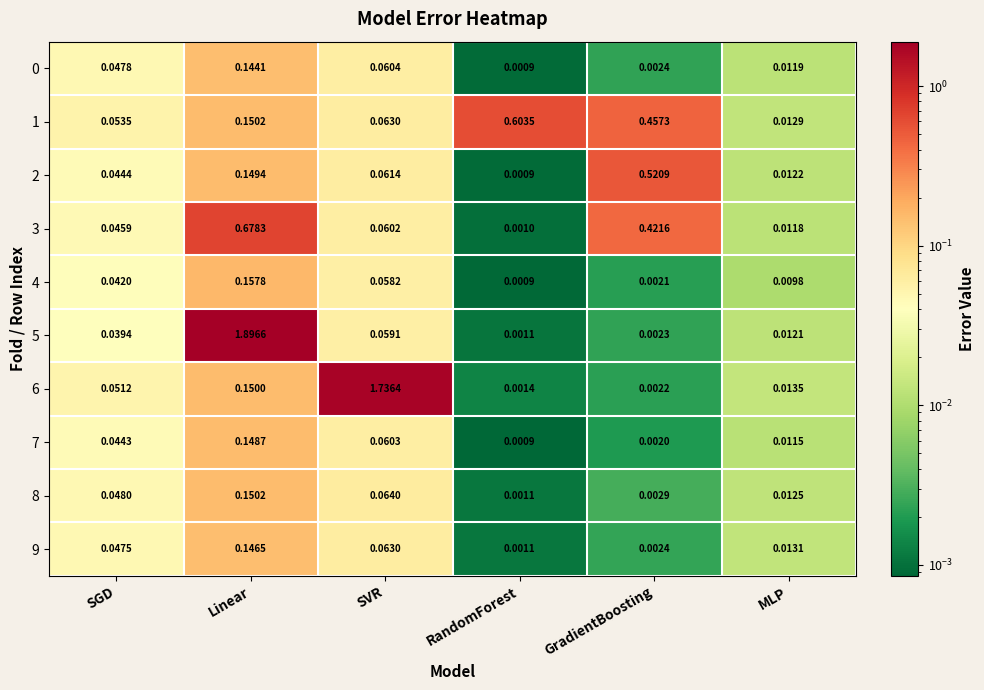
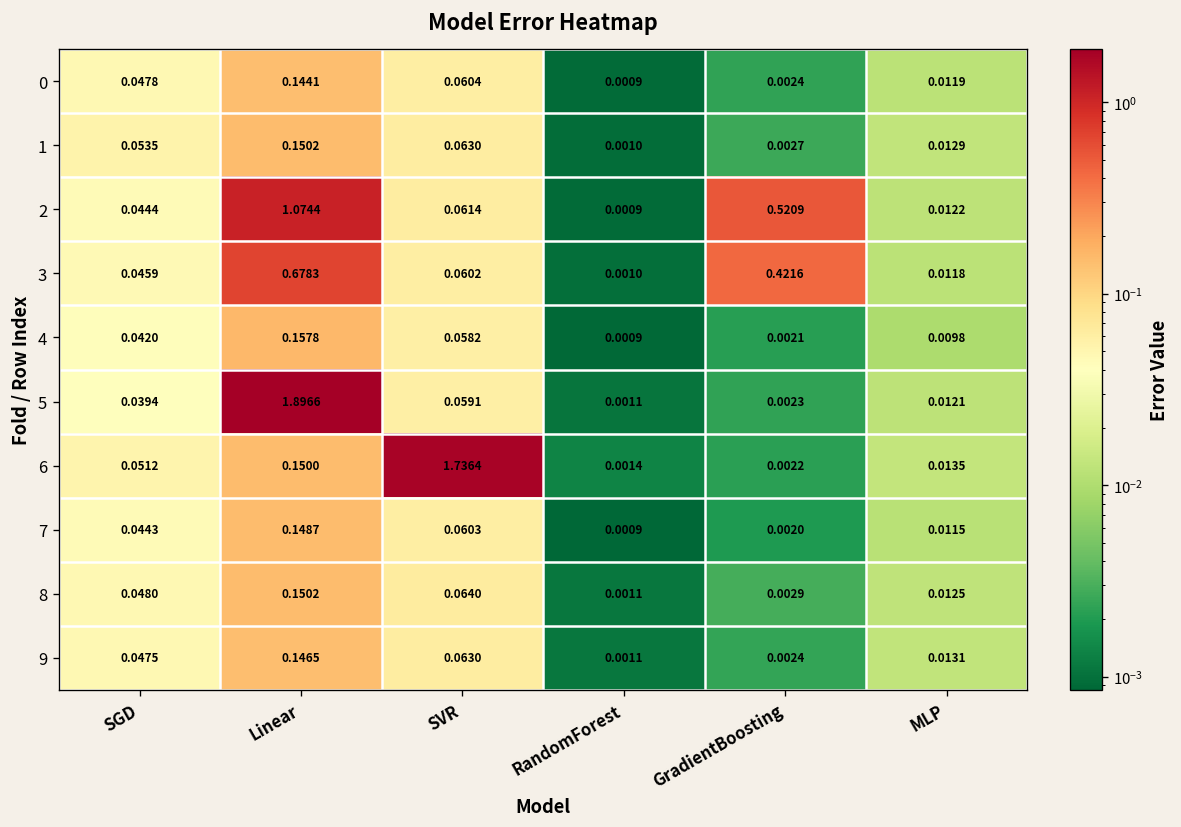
  {
    "0": {
      "SGD": 0.0478,
      "Linear": 0.1441,
      "SVR": 0.0604,
      "RandomForest": 0.0009,
      "GradientBoosting": 0.0024,
      "MLP": 0.0119
    },
    "1": {
      "SGD": 0.0535,
      "Linear": 0.1502,
      "SVR": 0.0630,
-     "RandomForest": 0.6035,
-     "GradientBoosting": 0.4573,
+     "RandomForest": 0.0010,
+     "GradientBoosting": 0.0027,
      "MLP": 0.0129
    },
    "2": {
      "SGD": 0.0444,
-     "Linear": 0.1494,
+     "Linear": 1.0744,
      "SVR": 0.0614,
      "RandomForest": 0.0009,
      "GradientBoosting": 0.5209,
      "MLP": 0.0122
    },
    "3": {
      "SGD": 0.0459,
      "Linear": 0.6783,
      "SVR": 0.0602,
      "RandomForest": 0.0010,
      "GradientBoosting": 0.4216,
      "MLP": 0.0118
    },
    "4": {
      "SGD": 0.0420,
      "Linear": 0.1578,
      "SVR": 0.0582,
      "RandomForest": 0.0009,
      "GradientBoosting": 0.0021,
      "MLP": 0.0098
    },
    "5": {
      "SGD": 0.0394,
      "Linear": 1.8966,
      "SVR": 0.0591,
      "RandomForest": 0.0011,
      "GradientBoosting": 0.0023,
      "MLP": 0.0121
    },
    "6": {
      "SGD": 0.0512,
      "Linear": 0.1500,
      "SVR": 1.7364,
      "RandomForest": 0.0014,
      "GradientBoosting": 0.0022,
      "MLP": 0.0135
    },
    "7": {
      "SGD": 0.0443,
      "Linear": 0.1487,
      "SVR": 0.0603,
      "RandomForest": 0.0009,
      "GradientBoosting": 0.0020,
      "MLP": 0.0115
    },
    "8": {
      "SGD": 0.0480,
      "Linear": 0.1502,
      "SVR": 0.0640,
      "RandomForest": 0.0011,
      "GradientBoosting": 0.0029,
      "MLP": 0.0125
    },
    "9": {
      "SGD": 0.0475,
      "Linear": 0.1465,
      "SVR": 0.0630,
      "RandomForest": 0.0011,
      "GradientBoosting": 0.0024,
      "MLP": 0.0131
    }
  }
